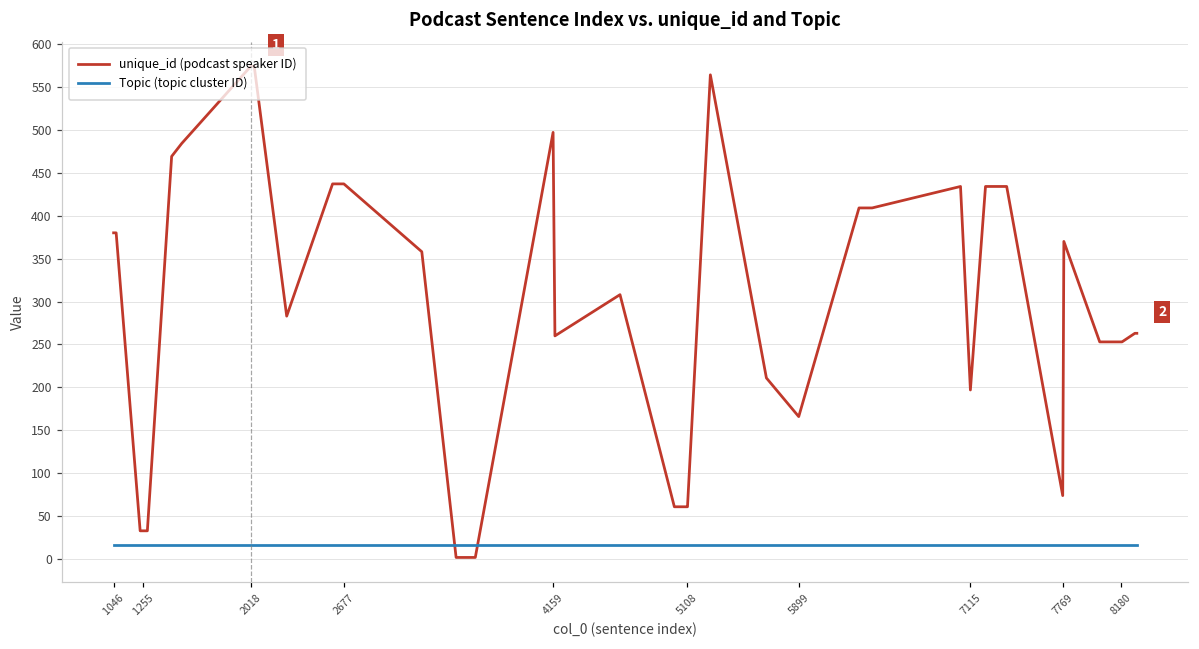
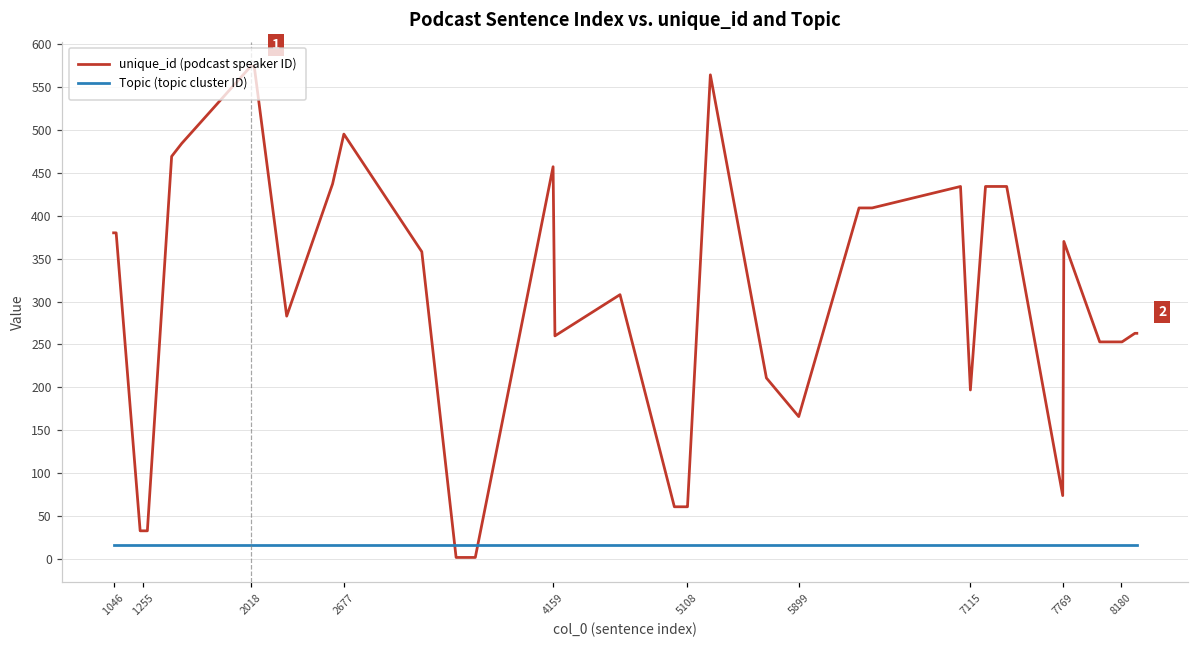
  {
    "unique_id (podcast speaker ID)": {
      "1046": 380,
      "1255": 30,
-     "2677": 440,
-     "4159": 500,
+     "2677": 500,
+     "4159": 460,
      "5108": 60,
      "5899": 170,
      "7115": 200,
      "7769": 70,
      "8180": 250
    },
    "Topic (topic cluster ID)": {
      "1046": 20,
      "1255": 20,
      "2018": 20,
      "2677": 20,
      "4159": 20,
      "5108": 20,
      "5899": 20,
      "7115": 20,
      "7769": 20,
      "8180": 20
    }
  }
